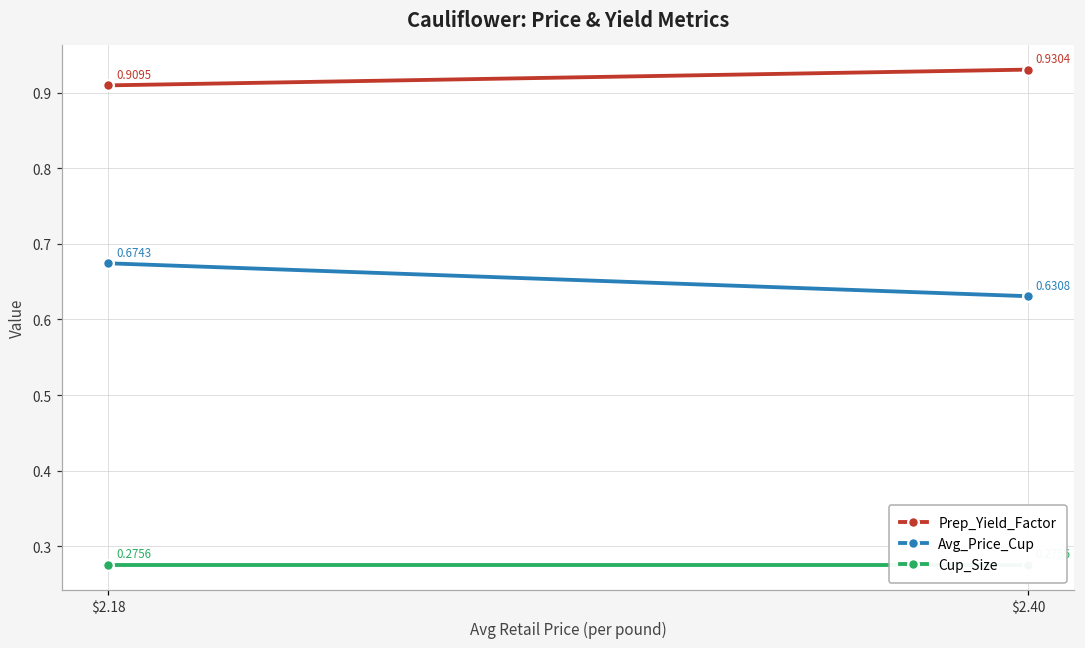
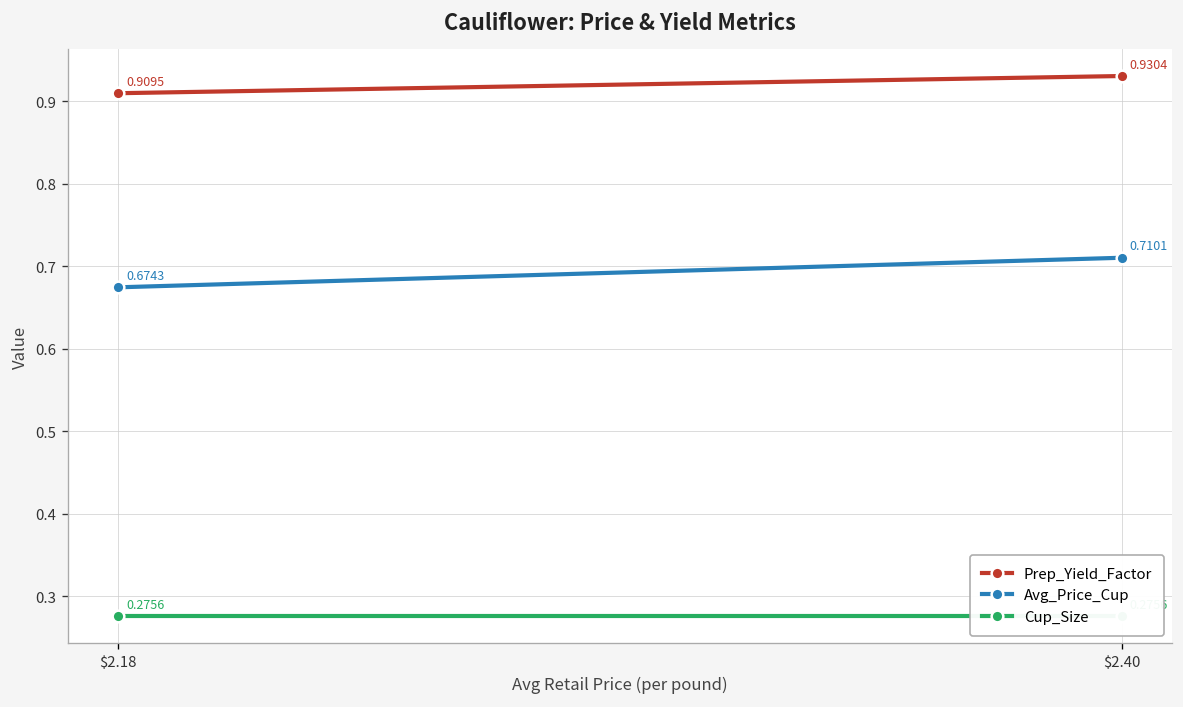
  {
    "Prep_Yield_Factor": {
      "$2.18": 0.9095,
      "$2.40": 0.9304
    },
    "Avg_Price_Cup": {
      "$2.18": 0.6743,
-     "$2.40": 0.6308
+     "$2.40": 0.7101
    },
    "Cup_Size": {
      "$2.18": 0.2756
    }
  }
